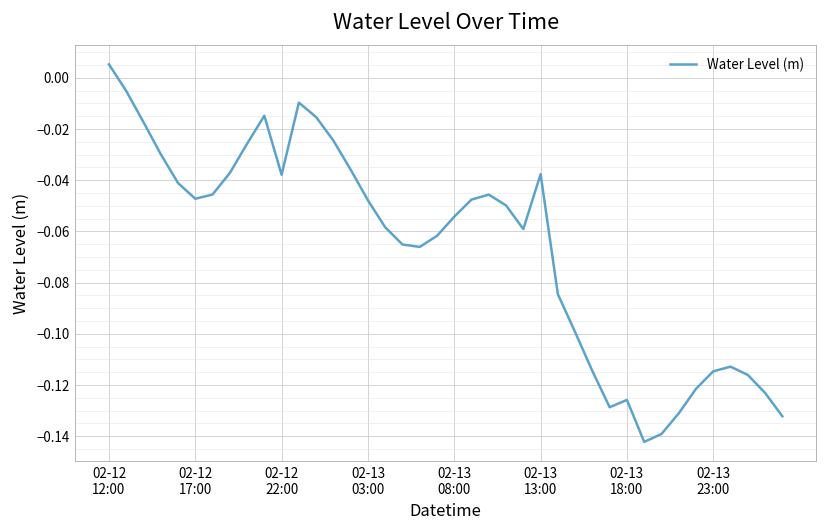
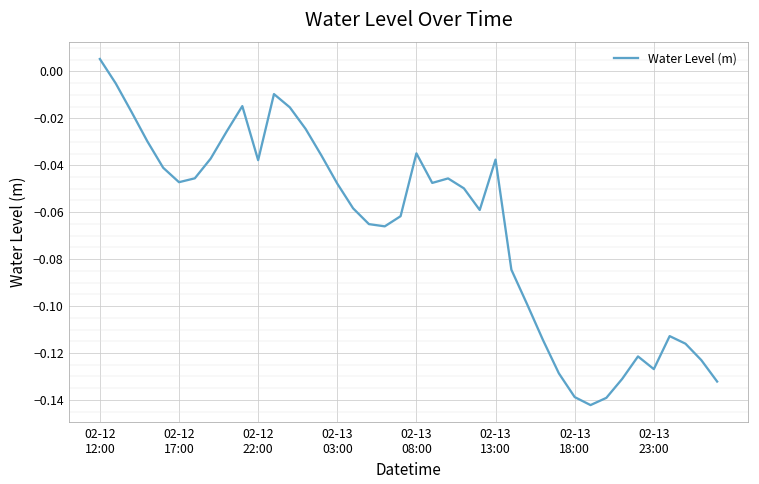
  {
    "02-12 12:00": 0.005,
    "02-12 17:00": -0.047,
    "02-12 22:00": -0.038,
    "02-13 03:00": -0.048,
-   "02-13 08:00": -0.054,
+   "02-13 08:00": -0.035,
    "02-13 13:00": -0.038,
-   "02-13 18:00": -0.126,
-   "02-13 23:00": -0.115
+   "02-13 18:00": -0.139,
+   "02-13 23:00": -0.127
  }
